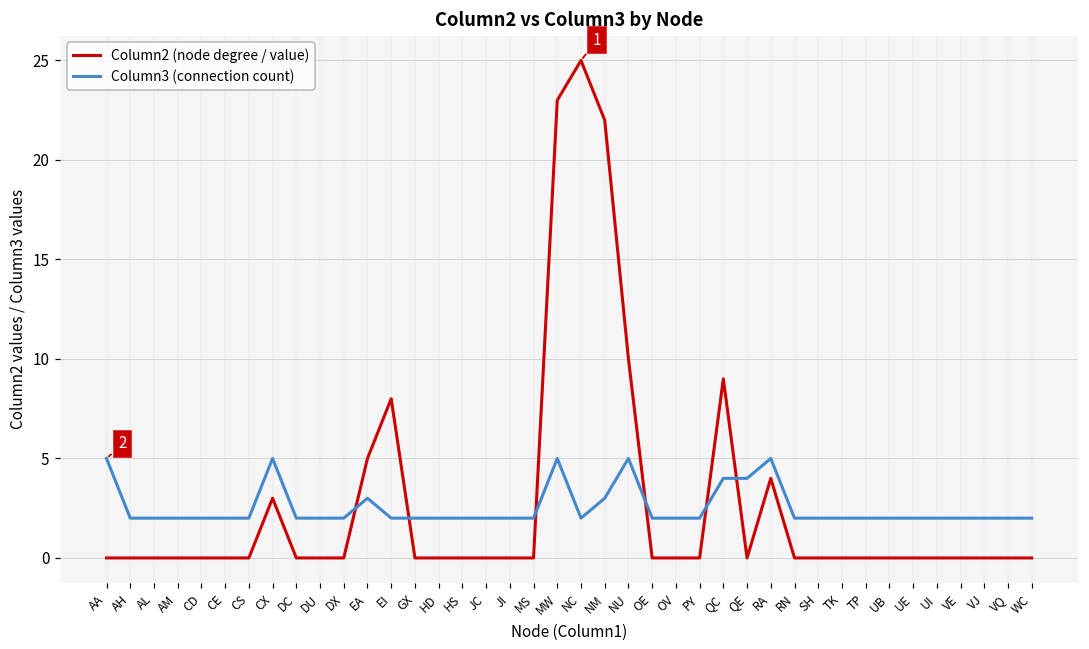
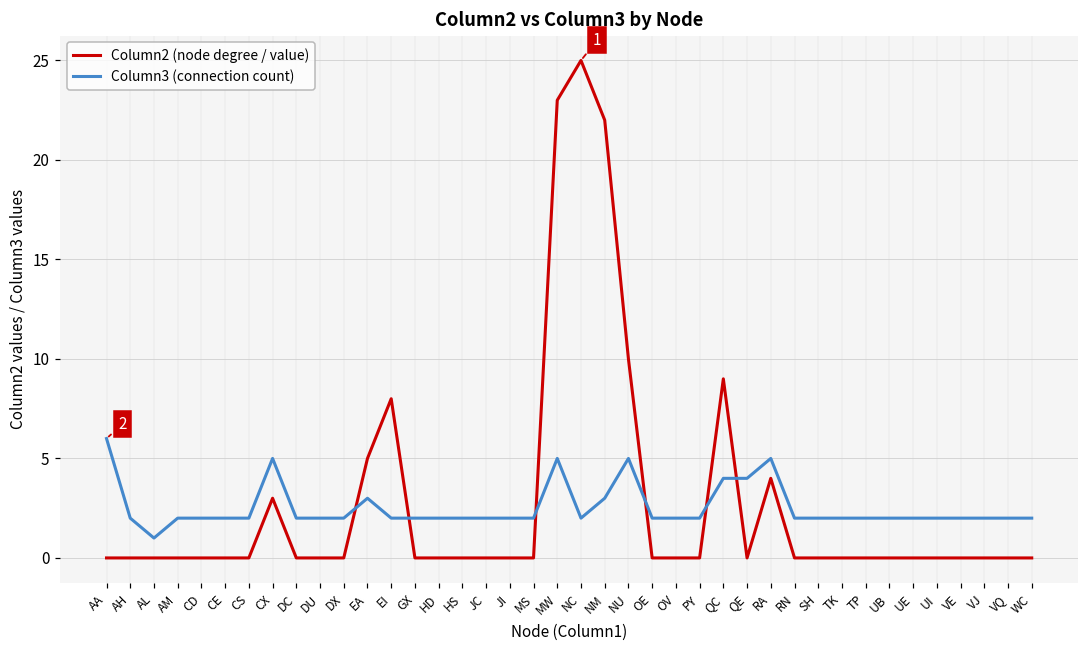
  {
    "Column2 (node degree / value)": {
      "AA": 0,
      "AH": 0,
      "AL": 0,
      "AM": 0,
      "CD": 0,
      "CE": 0,
      "CS": 0,
      "CX": 3,
      "DC": 0,
      "DU": 0,
      "DX": 0,
      "EA": 5,
      "EI": 8,
      "GX": 0,
      "HD": 0,
      "HS": 0,
      "JC": 0,
      "JI": 0,
      "MS": 0,
      "MW": 23,
      "NM": 22,
      "NU": 10,
      "OE": 0,
      "OV": 0,
      "PY": 0,
      "QC": 9,
      "QE": 0,
      "RA": 4,
      "RN": 0,
      "SH": 0,
      "TK": 0,
      "TP": 0,
      "UB": 0,
      "UE": 0,
      "UI": 0,
      "VE": 0,
      "VJ": 0,
      "VQ": 0,
      "WC": 0
    },
    "Column3 (connection count)": {
-     "AA": 5,
+     "AA": 6,
      "AH": 2,
-     "AL": 2,
+     "AL": 1,
      "AM": 2,
      "CD": 2,
      "CE": 2,
      "CS": 2,
      "CX": 5,
      "DC": 2,
      "DU": 2,
      "DX": 2,
      "EA": 3,
      "EI": 2,
      "GX": 2,
      "HD": 2,
      "HS": 2,
      "JC": 2,
      "JI": 2,
      "MS": 2,
      "MW": 5,
      "NC": 2,
      "NM": 3,
      "NU": 5,
      "OE": 2,
      "OV": 2,
      "PY": 2,
      "QC": 4,
      "QE": 4,
      "RA": 5,
      "RN": 2,
      "SH": 2,
      "TK": 2,
      "TP": 2,
      "UB": 2,
      "UE": 2,
      "UI": 2,
      "VE": 2,
      "VJ": 2,
      "VQ": 2,
      "WC": 2
    }
  }
